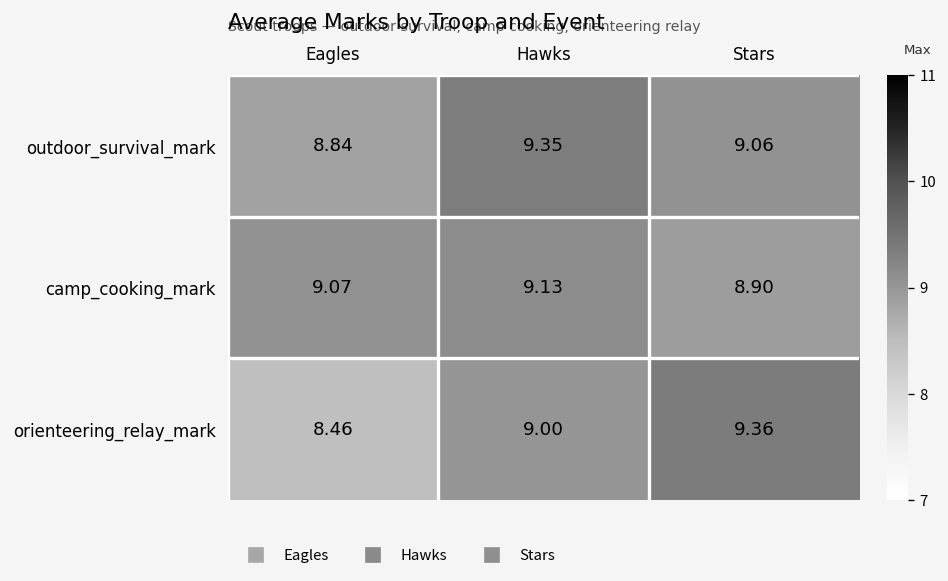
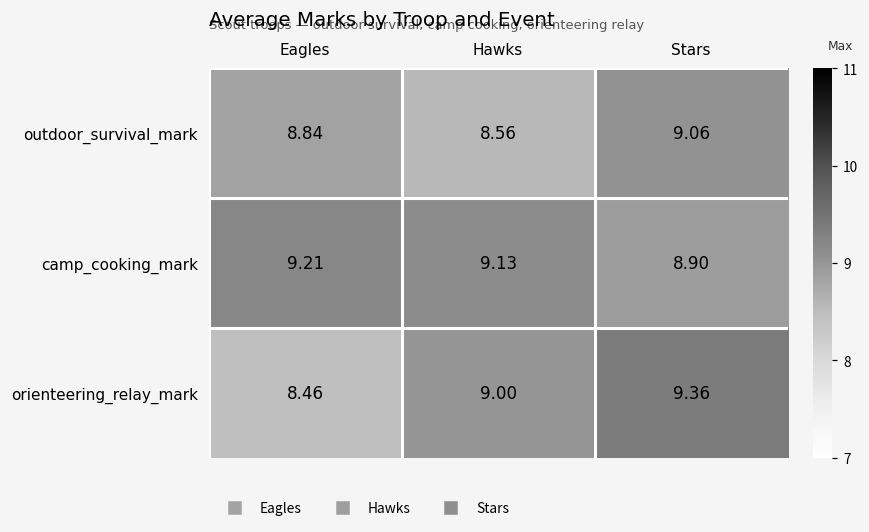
  {
    "outdoor_survival_mark": {
      "Eagles": 8.84,
-     "Hawks": 9.35,
+     "Hawks": 8.56,
      "Stars": 9.06
    },
    "camp_cooking_mark": {
-     "Eagles": 9.07,
+     "Eagles": 9.21,
      "Hawks": 9.13,
      "Stars": 8.90
    },
    "orienteering_relay_mark": {
      "Eagles": 8.46,
      "Hawks": 9.00,
      "Stars": 9.36
    }
  }
